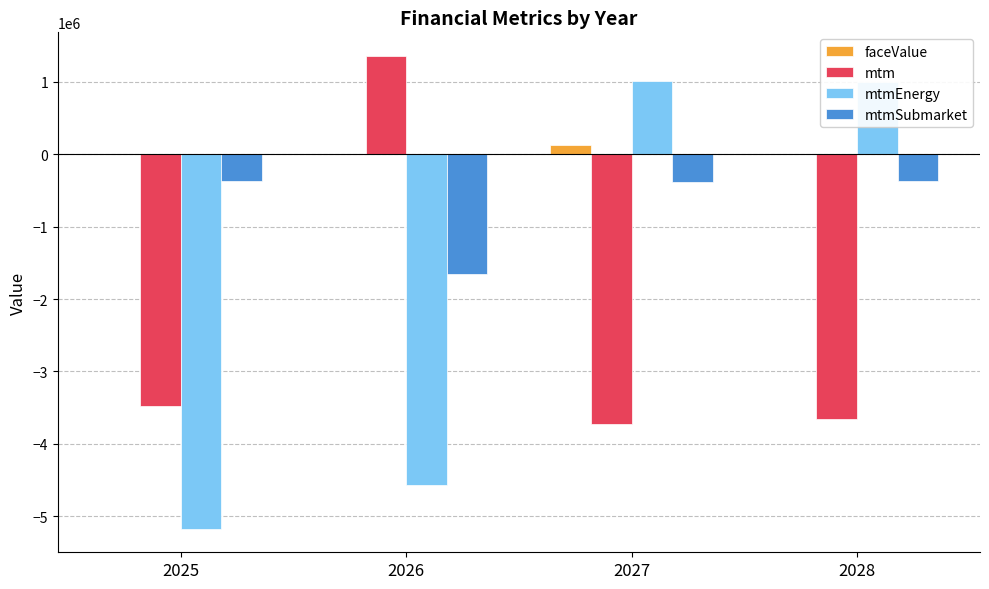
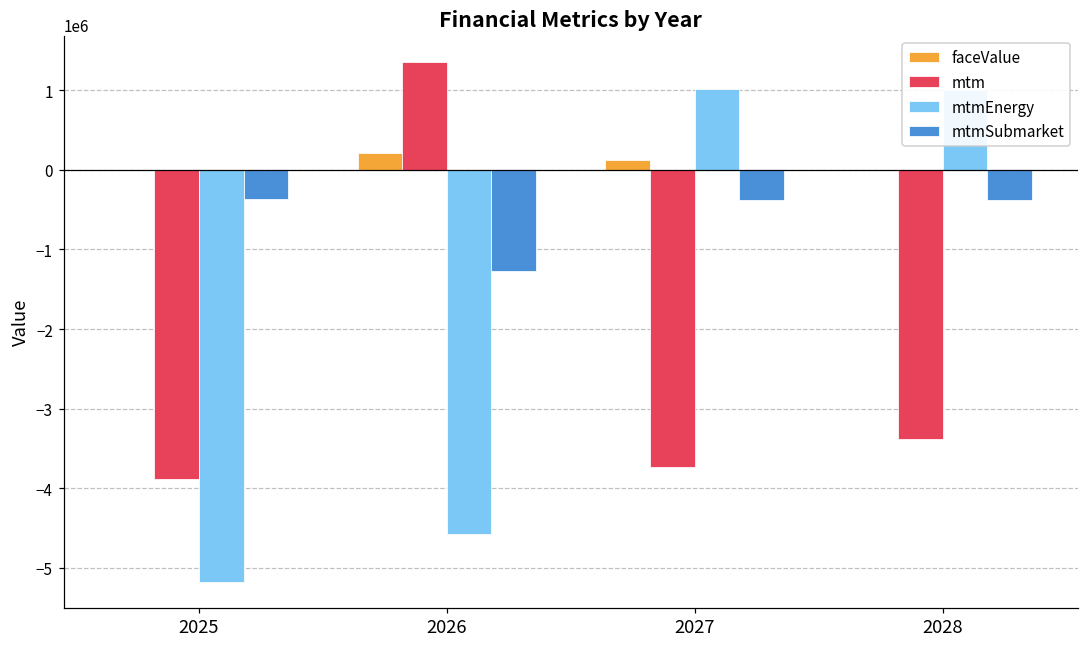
  {
    "faceValue": {
-     "2026": 0,
+     "2026": 200000,
      "2027": 100000
    },
    "mtm": {
-     "2025": -3500000,
+     "2025": -3900000,
      "2026": 1400000,
      "2027": -3700000,
-     "2028": -3700000
+     "2028": -3400000
    },
    "mtmEnergy": {
      "2025": -5200000,
      "2026": -4600000,
      "2027": 1000000
    },
    "mtmSubmarket": {
      "2025": -400000,
-     "2026": -1700000,
+     "2026": -1300000,
      "2027": -400000,
      "2028": -400000
    }
  }
